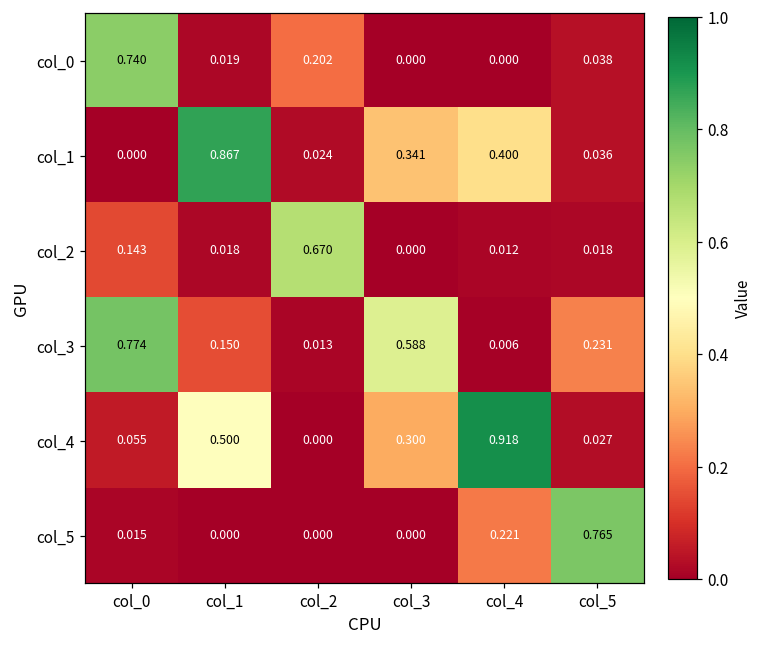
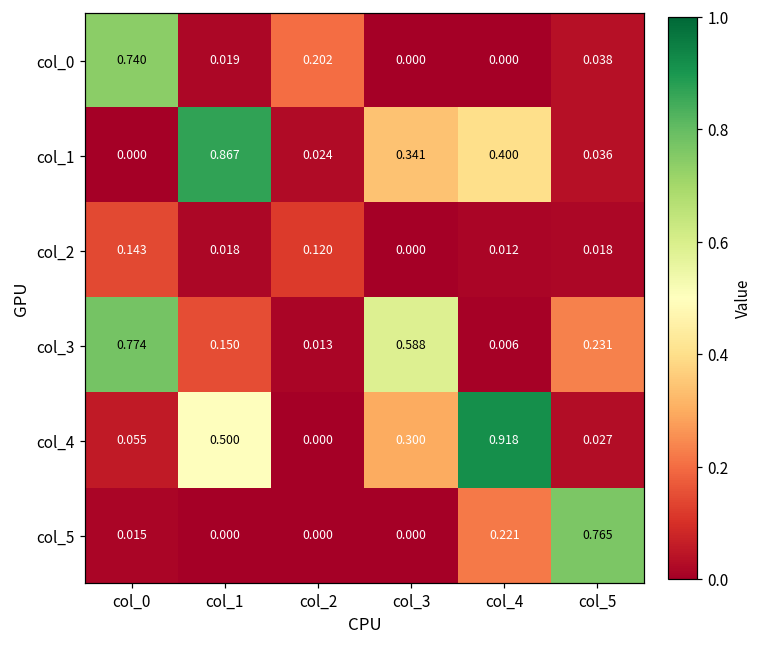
  {
    "col_0": {
      "col_0": 0.740,
      "col_1": 0.019,
      "col_2": 0.202,
      "col_3": 0.000,
      "col_4": 0.000,
      "col_5": 0.038
    },
    "col_1": {
      "col_0": 0.000,
      "col_1": 0.867,
      "col_2": 0.024,
      "col_3": 0.341,
      "col_4": 0.400,
      "col_5": 0.036
    },
    "col_2": {
      "col_0": 0.143,
      "col_1": 0.018,
-     "col_2": 0.670,
+     "col_2": 0.120,
      "col_3": 0.000,
      "col_4": 0.012,
      "col_5": 0.018
    },
    "col_3": {
      "col_0": 0.774,
      "col_1": 0.150,
      "col_2": 0.013,
      "col_3": 0.588,
      "col_4": 0.006,
      "col_5": 0.231
    },
    "col_4": {
      "col_0": 0.055,
      "col_1": 0.500,
      "col_2": 0.000,
      "col_3": 0.300,
      "col_4": 0.918,
      "col_5": 0.027
    },
    "col_5": {
      "col_0": 0.015,
      "col_1": 0.000,
      "col_2": 0.000,
      "col_3": 0.000,
      "col_4": 0.221,
      "col_5": 0.765
    }
  }
